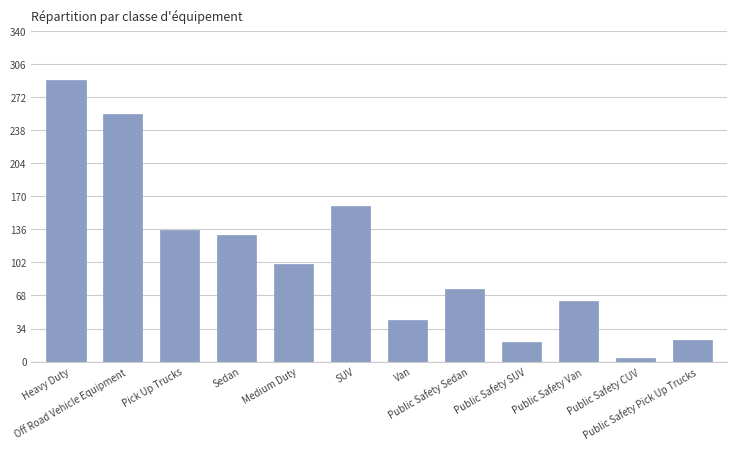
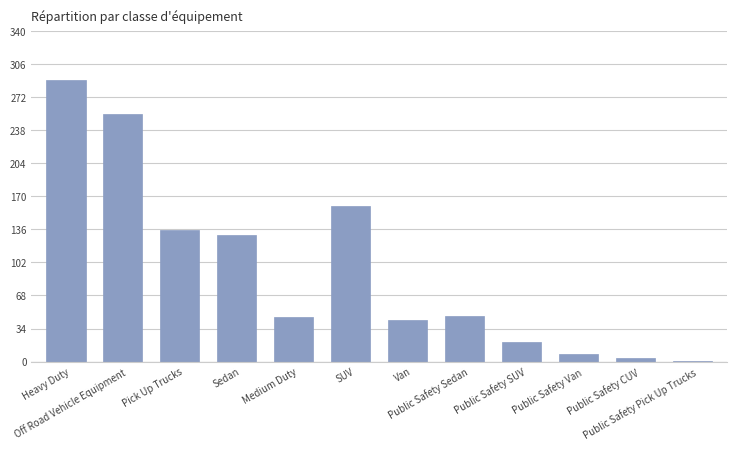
  {
    "Heavy Duty": 290,
    "Off Road Vehicle Equipment": 260,
    "Pick Up Trucks": 140,
    "Sedan": 130,
-   "Medium Duty": 100,
+   "Medium Duty": 50,
    "SUV": 160,
    "Van": 40,
-   "Public Safety Sedan": 80,
+   "Public Safety Sedan": 50,
    "Public Safety SUV": 20,
-   "Public Safety Van": 60,
+   "Public Safety Van": 10,
    "Public Safety CUV": 0,
-   "Public Safety Pick Up Trucks": 20
+   "Public Safety Pick Up Trucks": 0
  }
